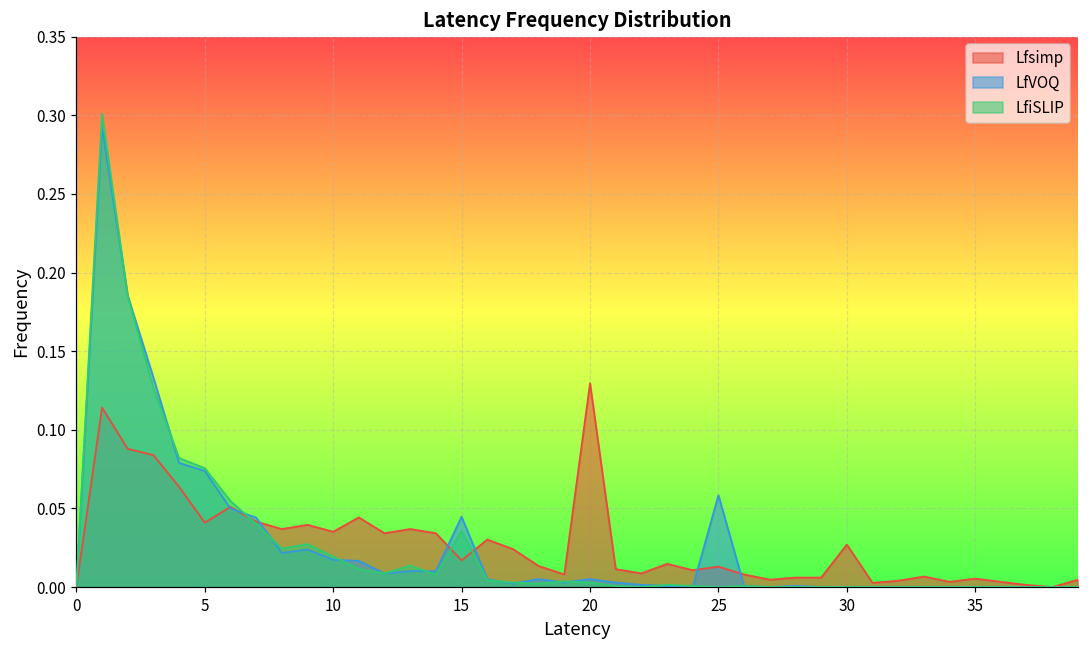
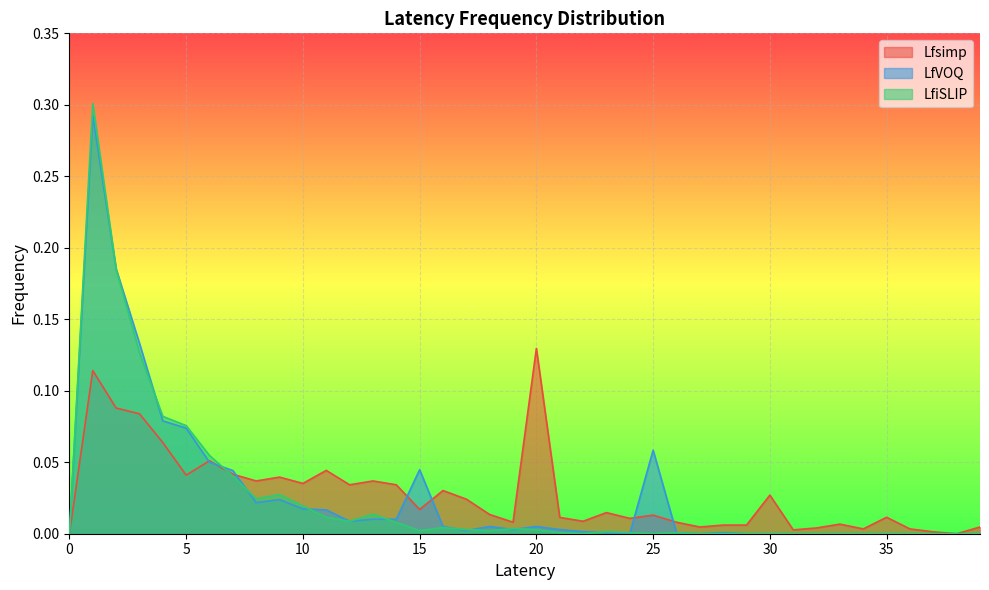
  {
    "Lfsimp": {
      "5": 0.041,
      "10": 0.035,
      "15": 0.017,
      "20": 0.130,
      "25": 0.013,
      "30": 0.027,
-     "35": 0.005
+     "35": 0.012
    },
    "LfVOQ": {
      "10": 0.017,
      "15": 0.045,
      "20": 0.005,
      "25": 0.058
    },
    "LfiSLIP": {
      "10": 0.019,
-     "15": 0.036,
+     "15": 0.002,
      "20": 0.003,
      "25": 0.000
    }
  }
